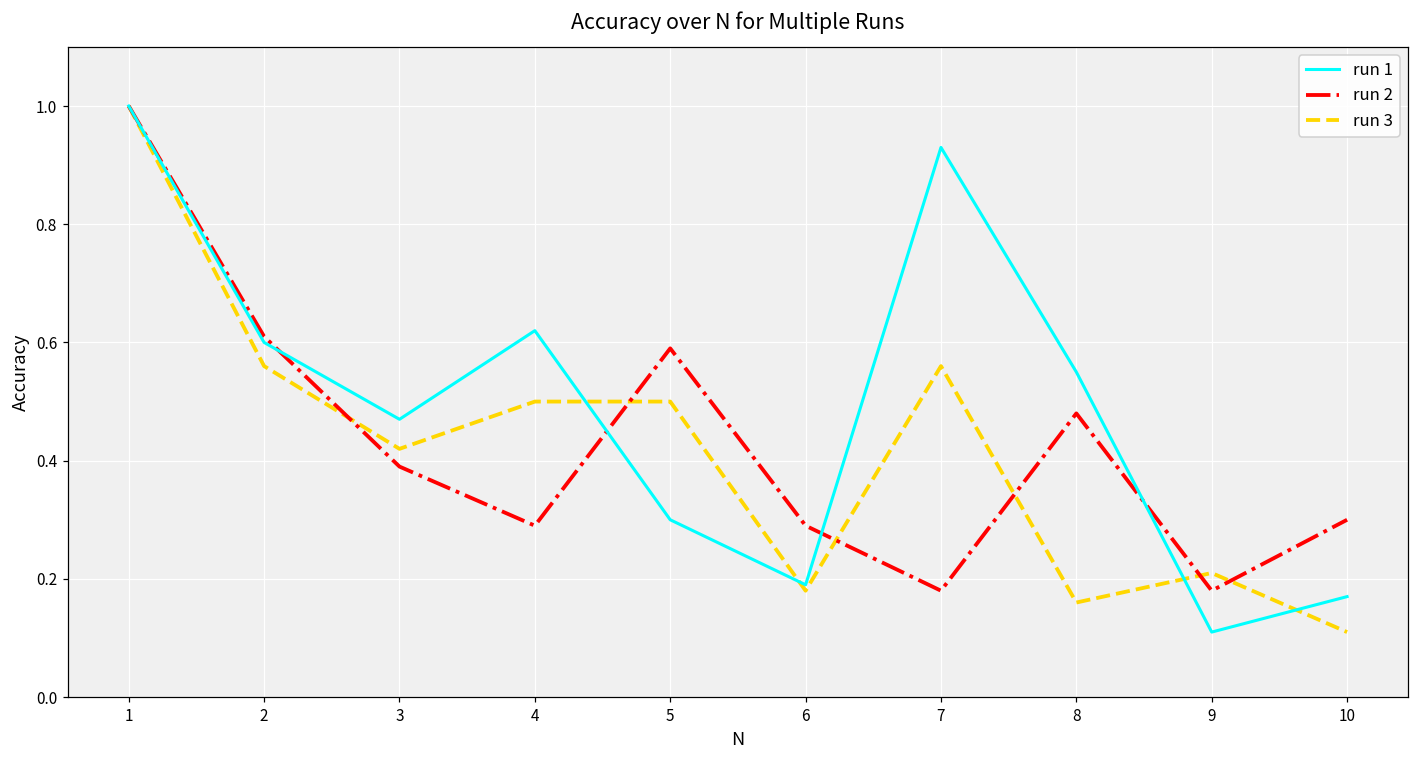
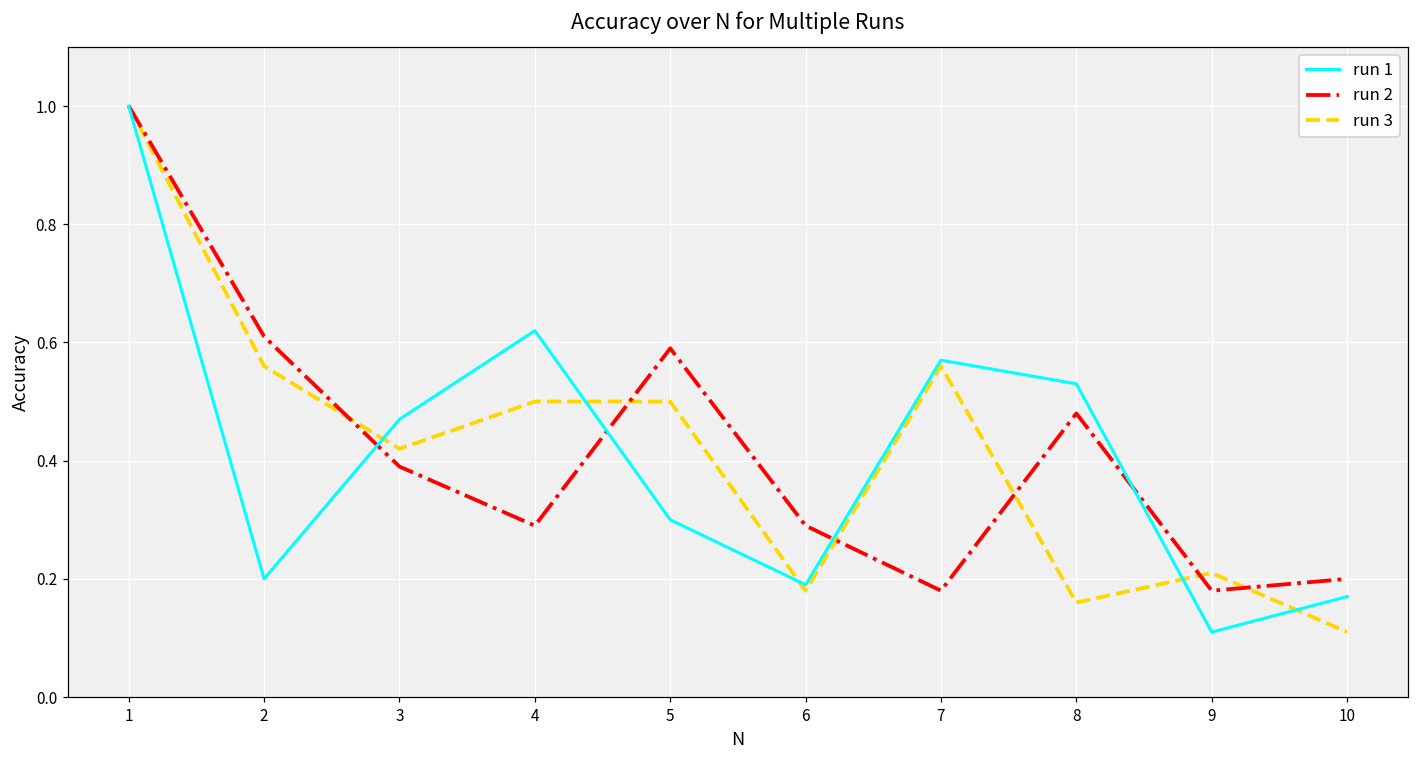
  {
    "run 1": {
-     "2": 0.6,
+     "2": 0.2,
      "3": 0.47,
      "4": 0.62,
      "5": 0.30,
      "6": 0.19,
-     "7": 0.93,
-     "8": 0.55,
+     "7": 0.57,
+     "8": 0.53,
      "9": 0.11,
      "10": 0.17
    },
    "run 2": {
      "2": 0.61,
      "3": 0.39,
      "4": 0.29,
      "5": 0.59,
      "6": 0.29,
      "7": 0.18,
      "8": 0.48,
      "9": 0.18,
-     "10": 0.3
+     "10": 0.2
    },
    "run 3": {
      "2": 0.56,
      "3": 0.42,
      "4": 0.50,
      "5": 0.50,
      "6": 0.18,
      "7": 0.56,
      "8": 0.16,
      "9": 0.21,
      "10": 0.11
    }
  }
